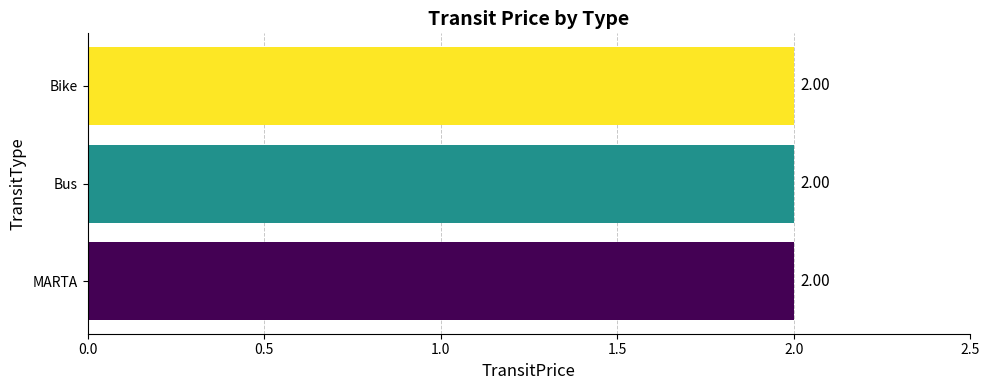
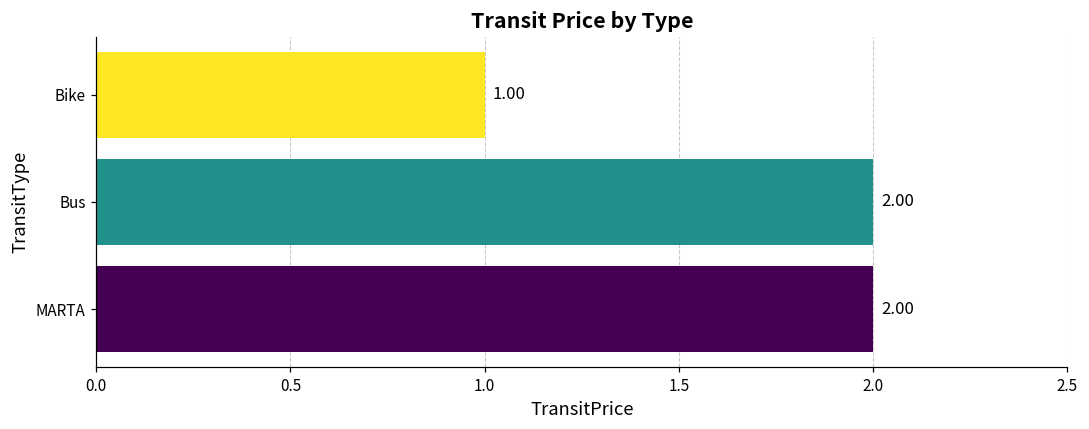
  {
-   "Bike": 2.00,
+   "Bike": 1.00,
    "Bus": 2.00,
    "MARTA": 2.00
  }
